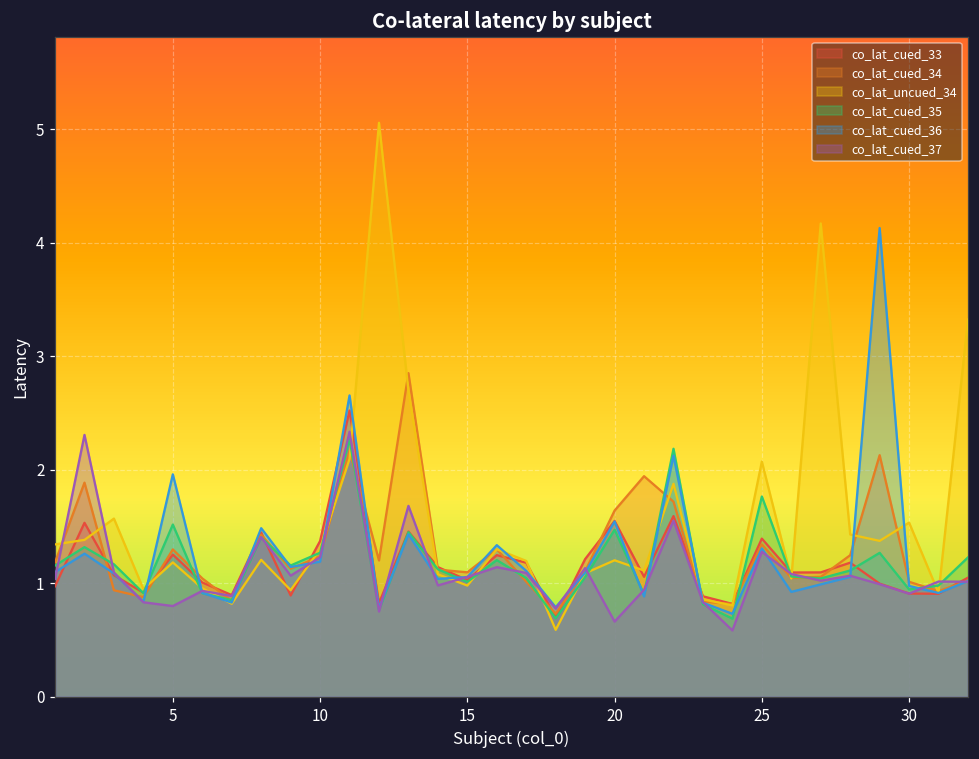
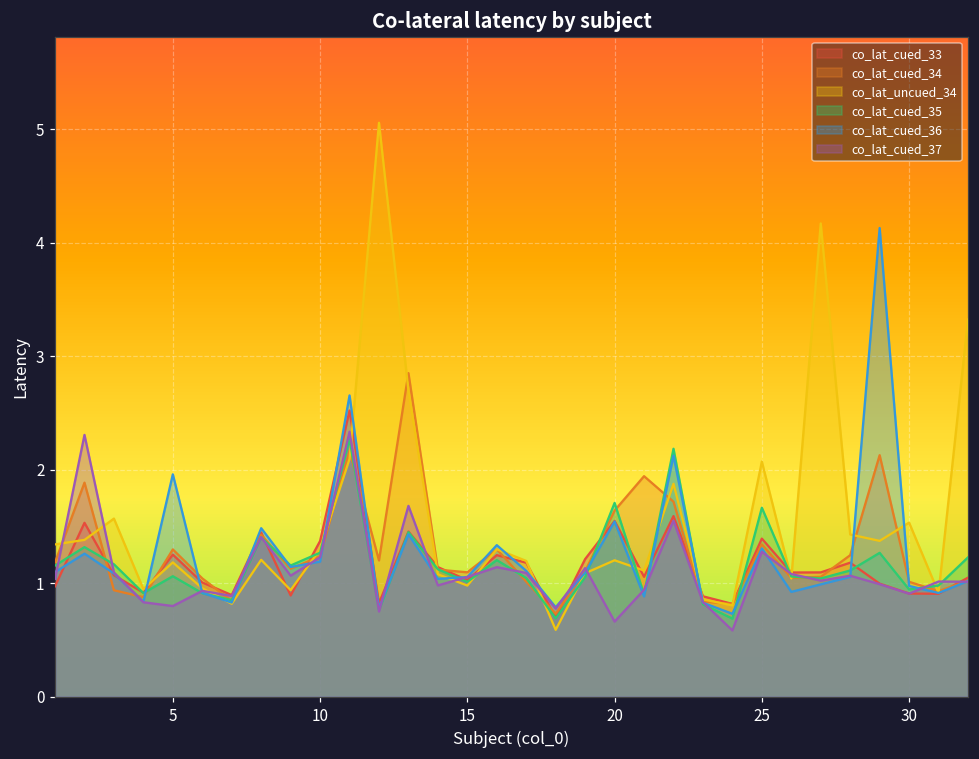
  {
    "co_lat_cued_35": {
-     "5": 1.52,
+     "5": 1.06,
      "10": 1.27,
-     "20": 1.47,
-     "25": 1.76,
+     "20": 1.71,
+     "25": 1.67,
      "30": 0.95
    },
    "co_lat_cued_36": {
      "5": 1.96,
      "10": 1.19,
      "25": 1.31,
      "30": 0.98
    },
    "co_lat_cued_37": {
      "5": 0.80,
      "20": 0.66,
      "25": 1.28
    }
  }
